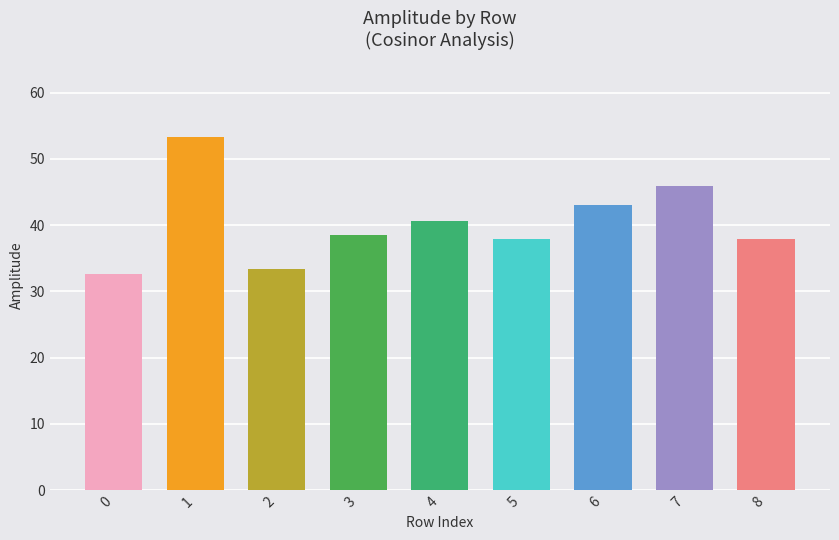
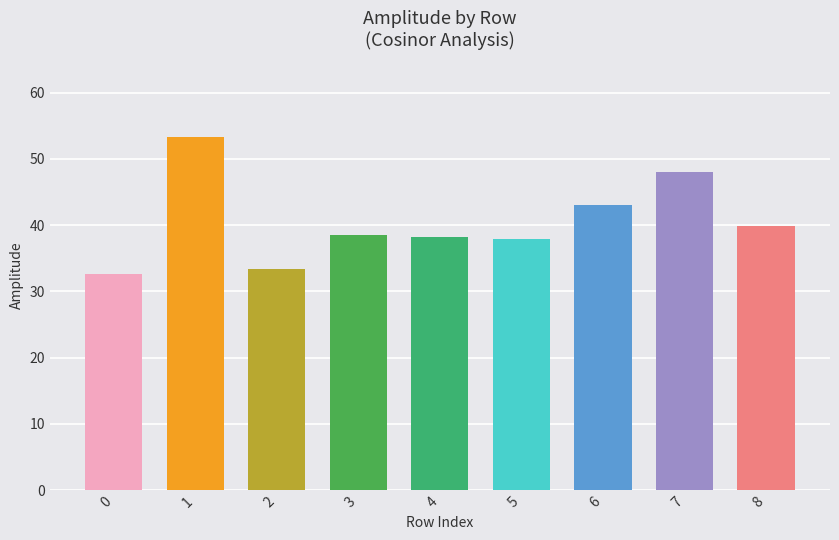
  {
    "0": 33,
    "1": 53,
    "2": 33,
    "3": 38,
-   "4": 41,
+   "4": 38,
    "5": 38,
    "6": 43,
-   "7": 46,
-   "8": 38
+   "7": 48,
+   "8": 40
  }
